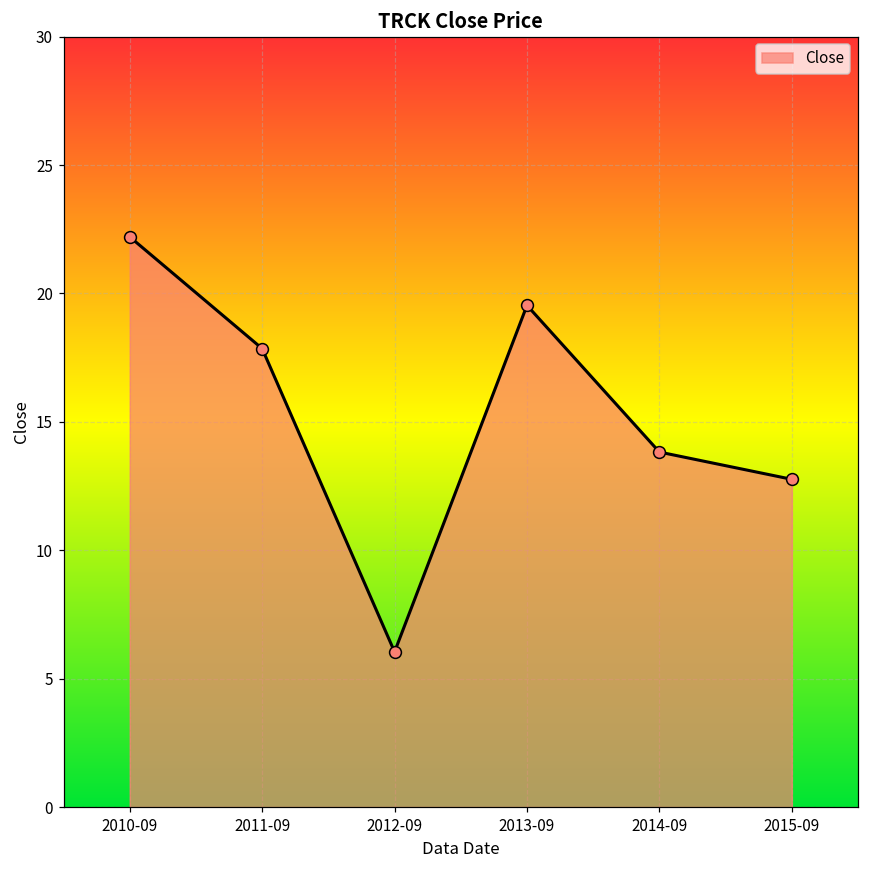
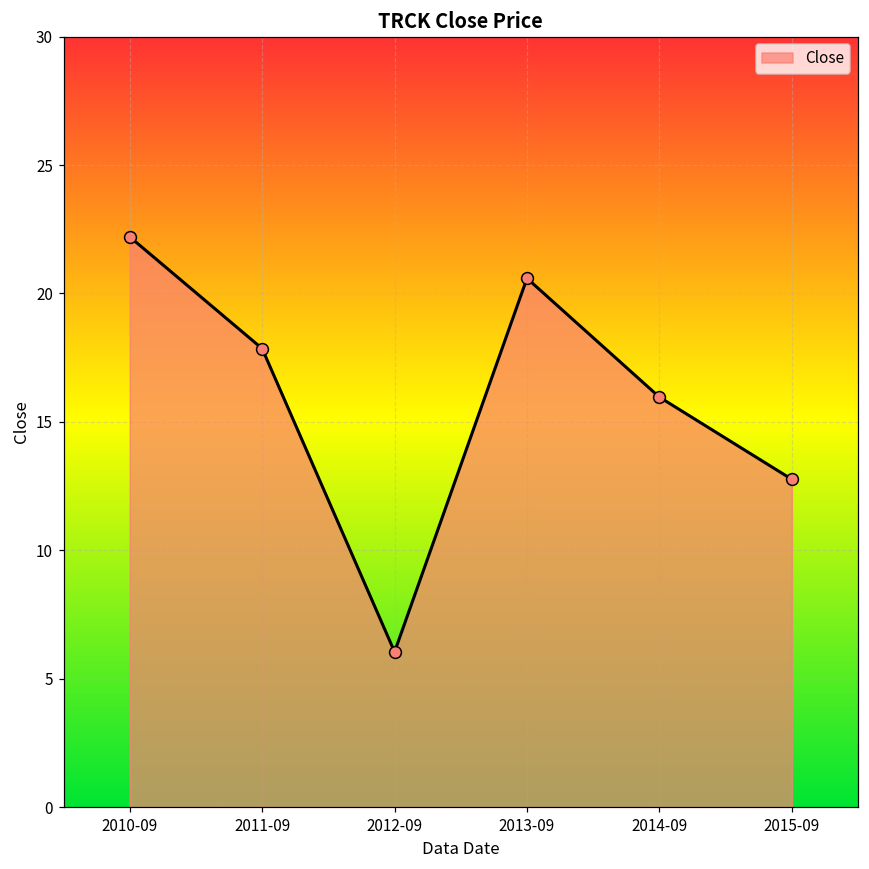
  {
    "2010-09": 22.2,
    "2011-09": 17.9,
    "2012-09": 6.0,
-   "2013-09": 19.5,
-   "2014-09": 13.8,
+   "2013-09": 20.6,
+   "2014-09": 16.0,
    "2015-09": 12.8
  }
